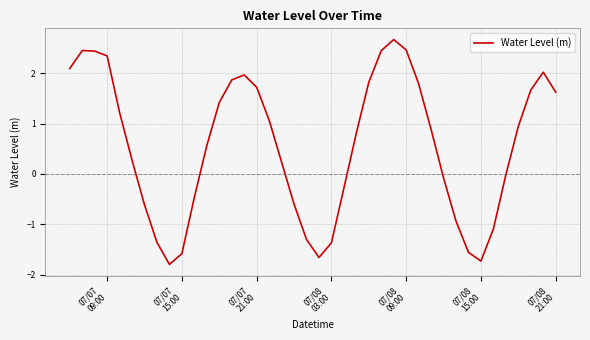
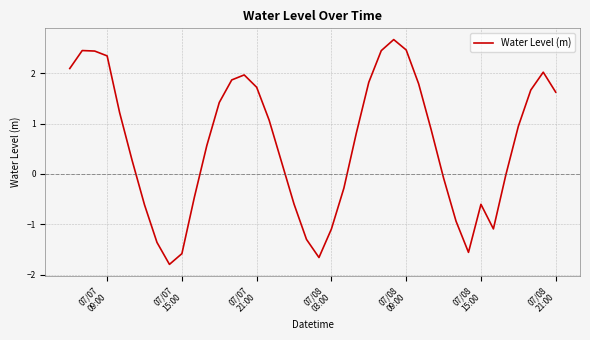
  {
    "07/07 09:00": 2.3,
    "07/07 15:00": -1.6,
    "07/07 21:00": 1.7,
-   "07/08 03:00": -1.4,
+   "07/08 03:00": -1.1,
    "07/08 09:00": 2.5,
-   "07/08 15:00": -1.7,
+   "07/08 15:00": -0.6,
    "07/08 21:00": 1.6
  }
